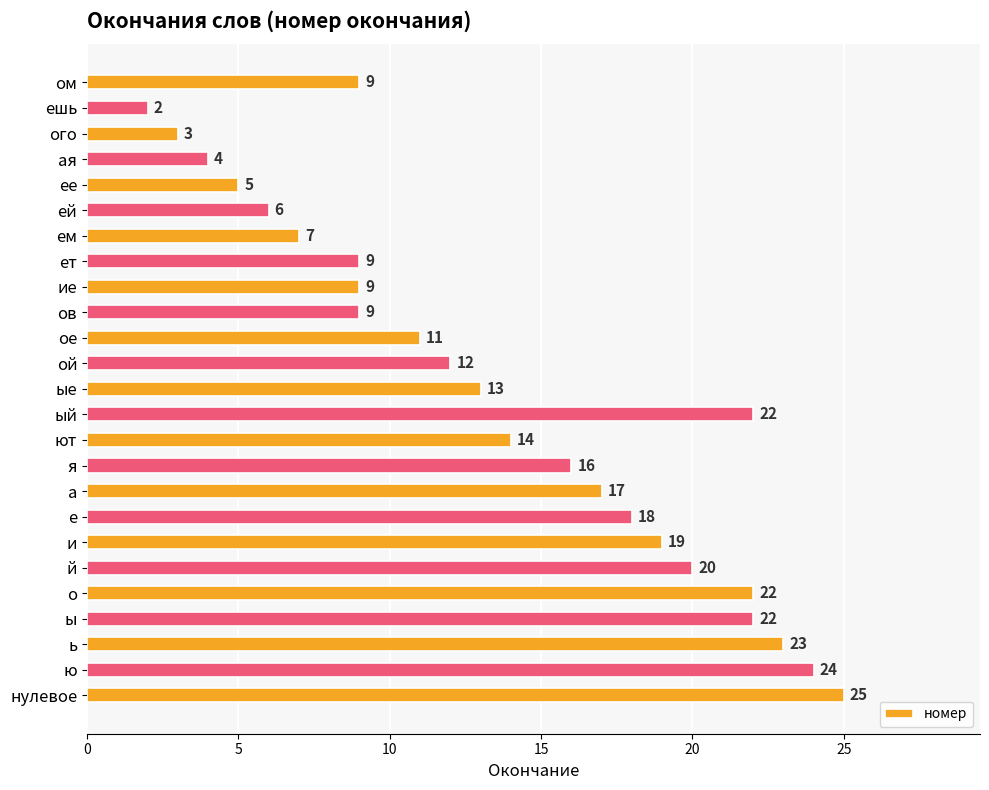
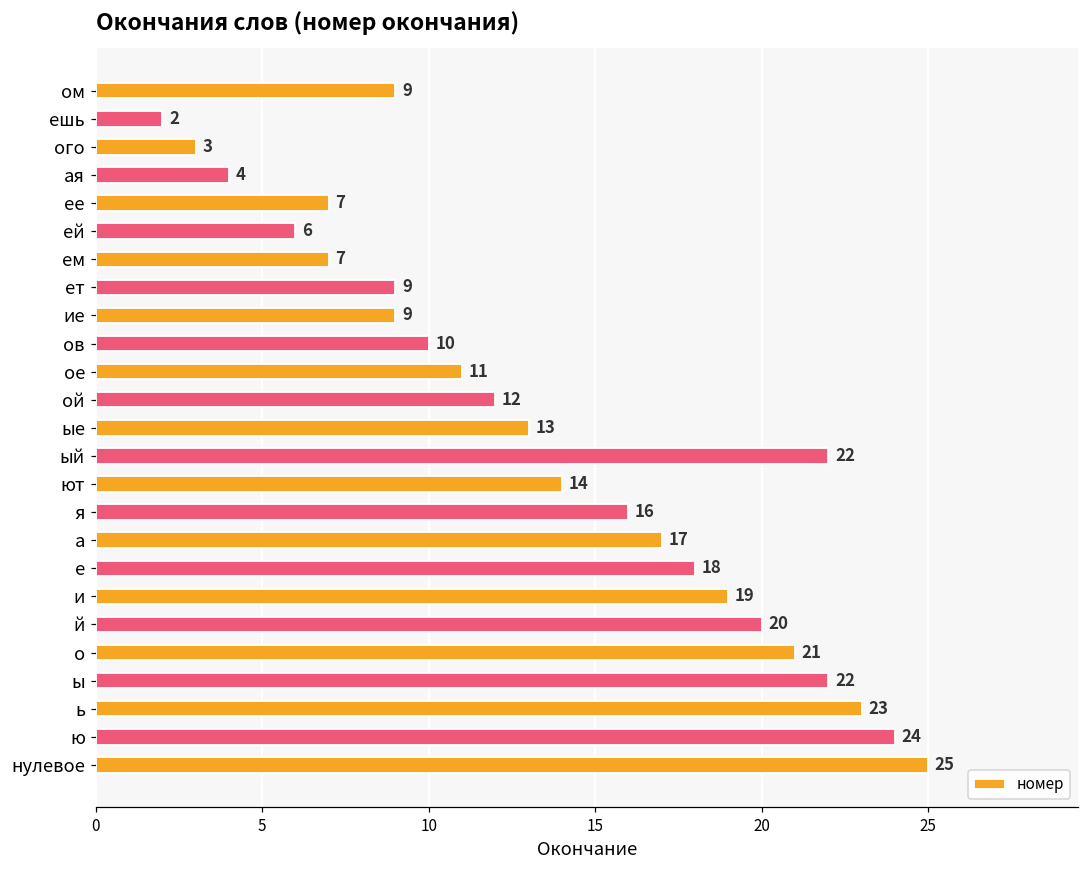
  {
    "ом": 9,
    "ешь": 2,
    "ого": 3,
    "ая": 4,
-   "ее": 5,
+   "ее": 7,
    "ей": 6,
    "ем": 7,
    "ет": 9,
    "ие": 9,
-   "ов": 9,
+   "ов": 10,
    "ое": 11,
    "ой": 12,
    "ые": 13,
    "ый": 22,
    "ют": 14,
    "я": 16,
    "а": 17,
    "е": 18,
    "и": 19,
    "й": 20,
-   "о": 22,
+   "о": 21,
    "ы": 22,
    "ь": 23,
    "ю": 24,
    "нулевое": 25
  }
